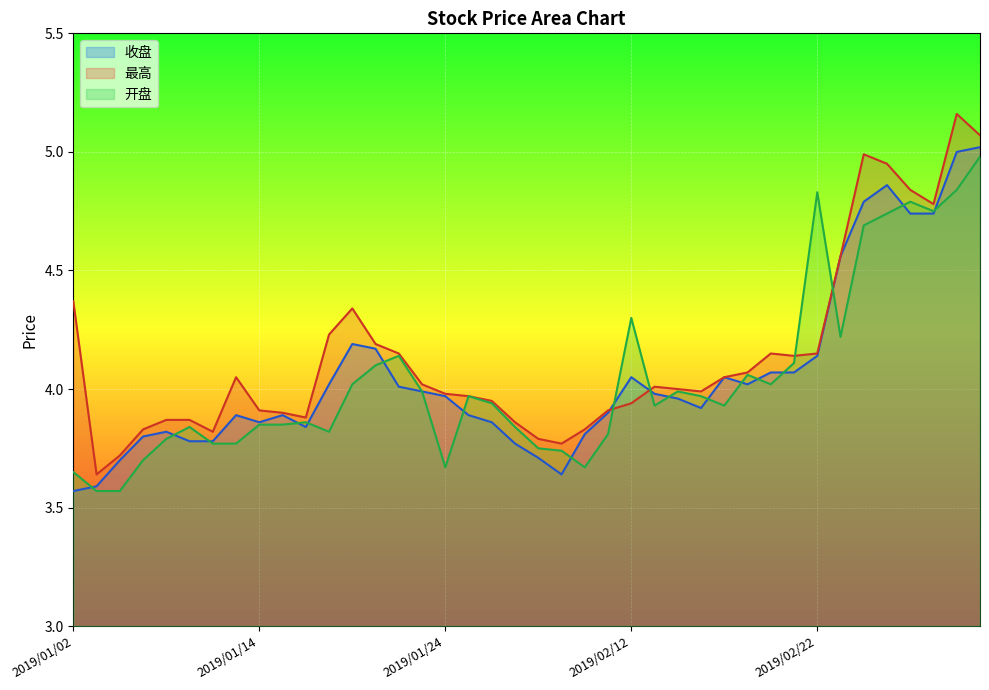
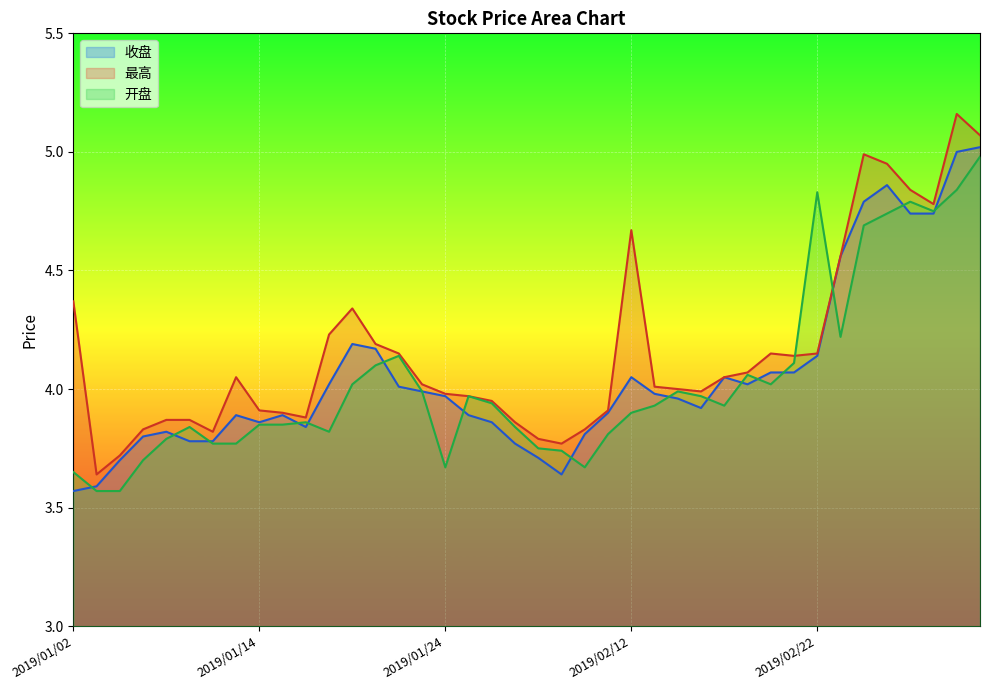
  {
    "收盘": {
      "2019/01/02": 3.57,
      "2019/02/12": 4.05
    },
    "最高": {
      "2019/01/02": 4.37,
      "2019/01/14": 3.91,
-     "2019/02/12": 3.94
+     "2019/02/12": 4.67
    },
    "开盘": {
      "2019/01/02": 3.65,
      "2019/01/24": 3.67,
-     "2019/02/12": 4.3,
+     "2019/02/12": 3.9,
      "2019/02/22": 4.83
    }
  }
